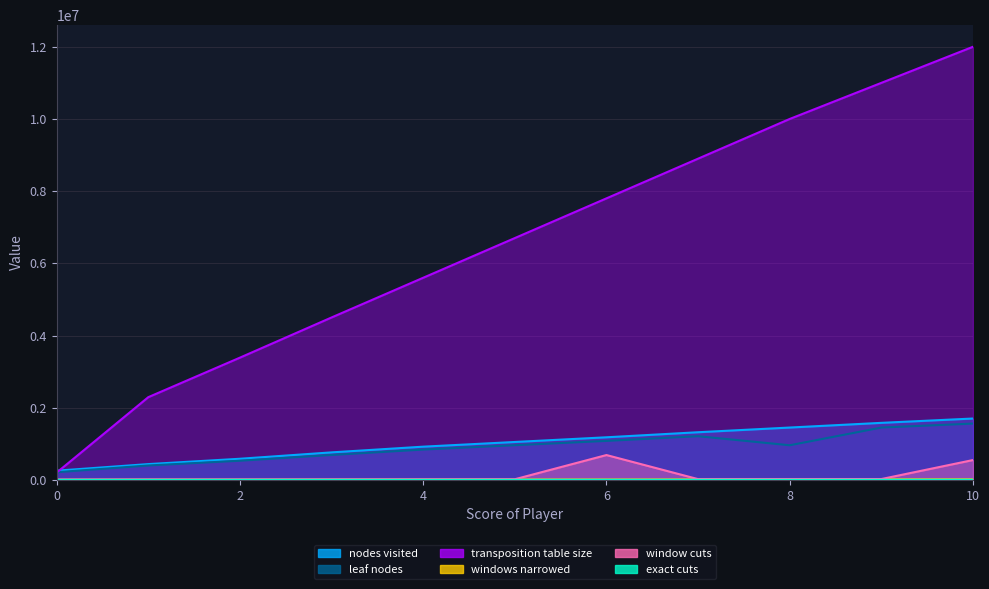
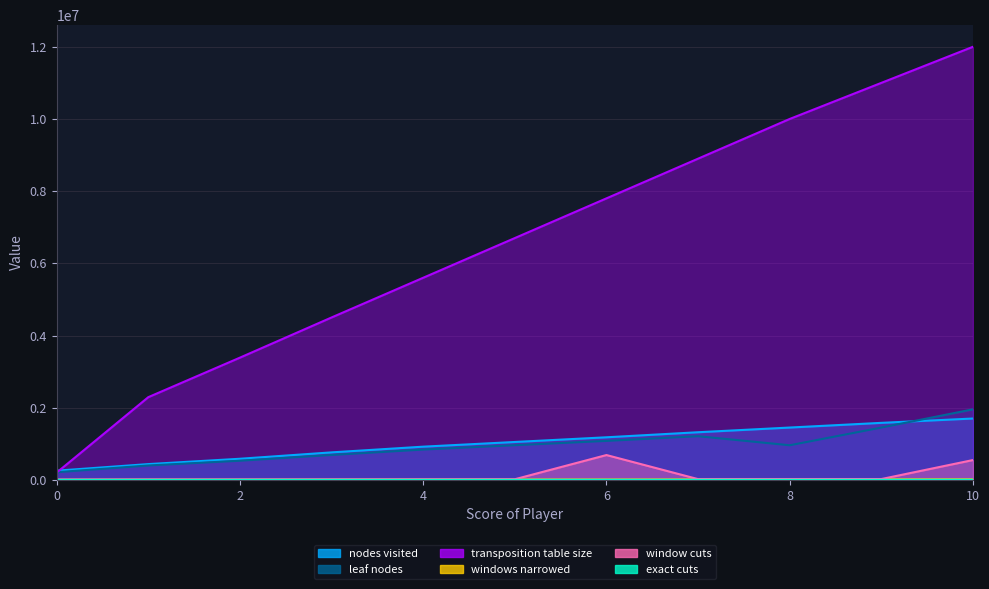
  {
    "leaf nodes": {
      "4": 800000,
      "6": 1100000,
      "8": 1000000,
-     "10": 1600000
+     "10": 2000000
    },
    "transposition table size": {
      "2": 3400000,
      "4": 5600000,
      "6": 7800000,
      "8": 10000000,
      "10": 12000000
    },
    "window cuts": {
      "6": 700000,
      "10": 500000
    }
  }
